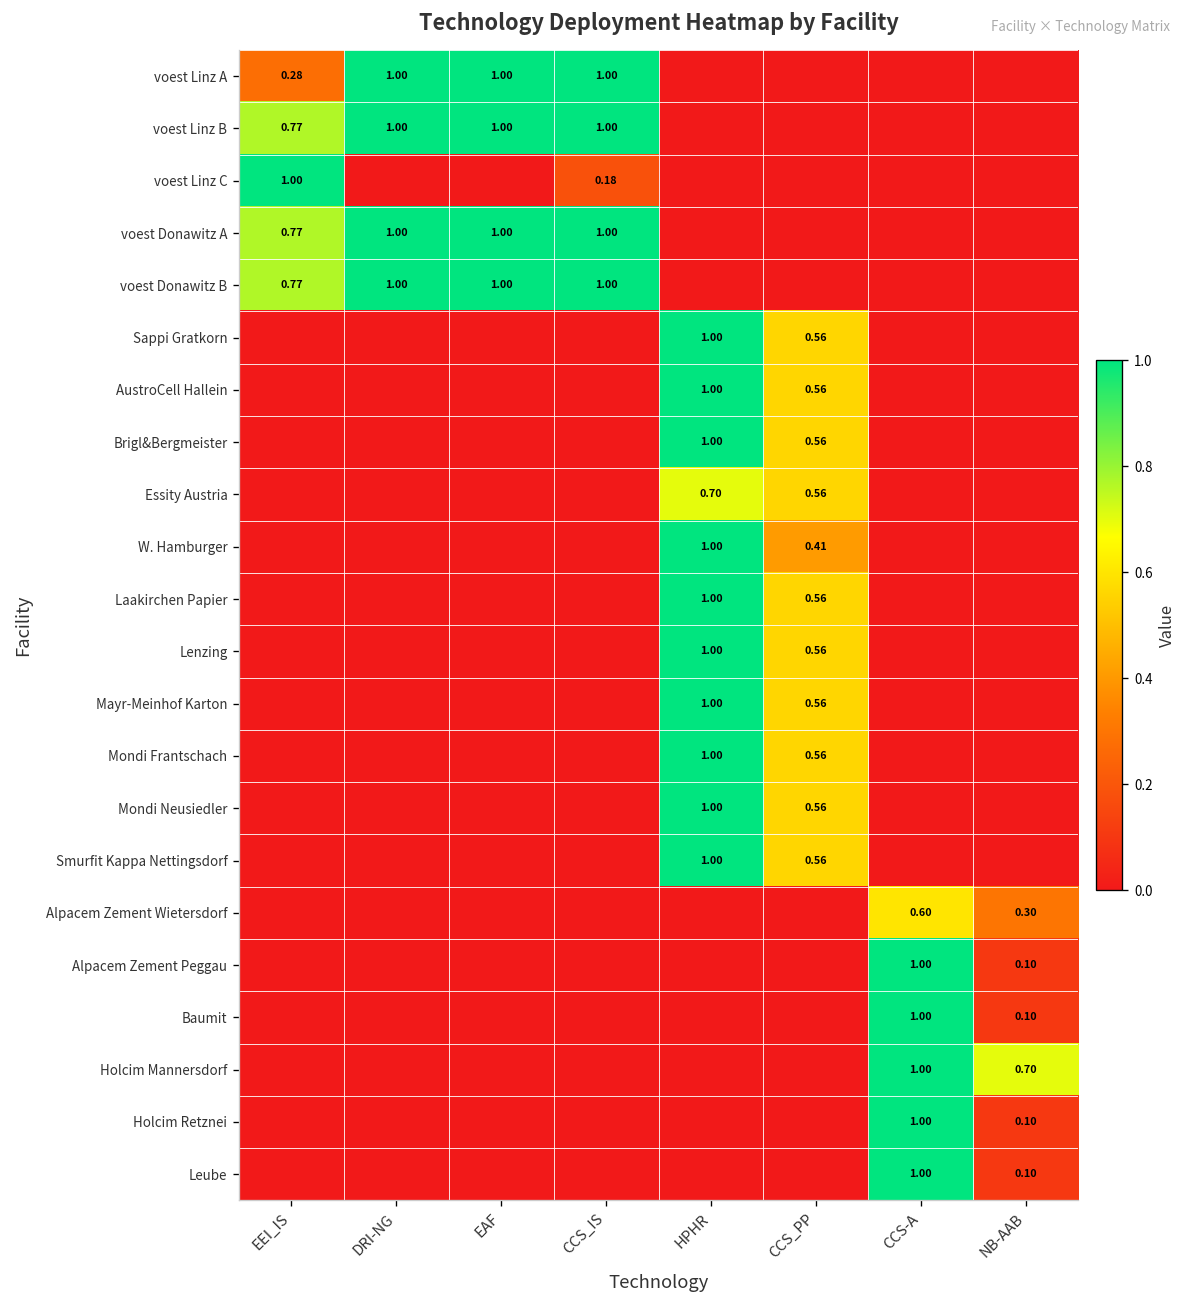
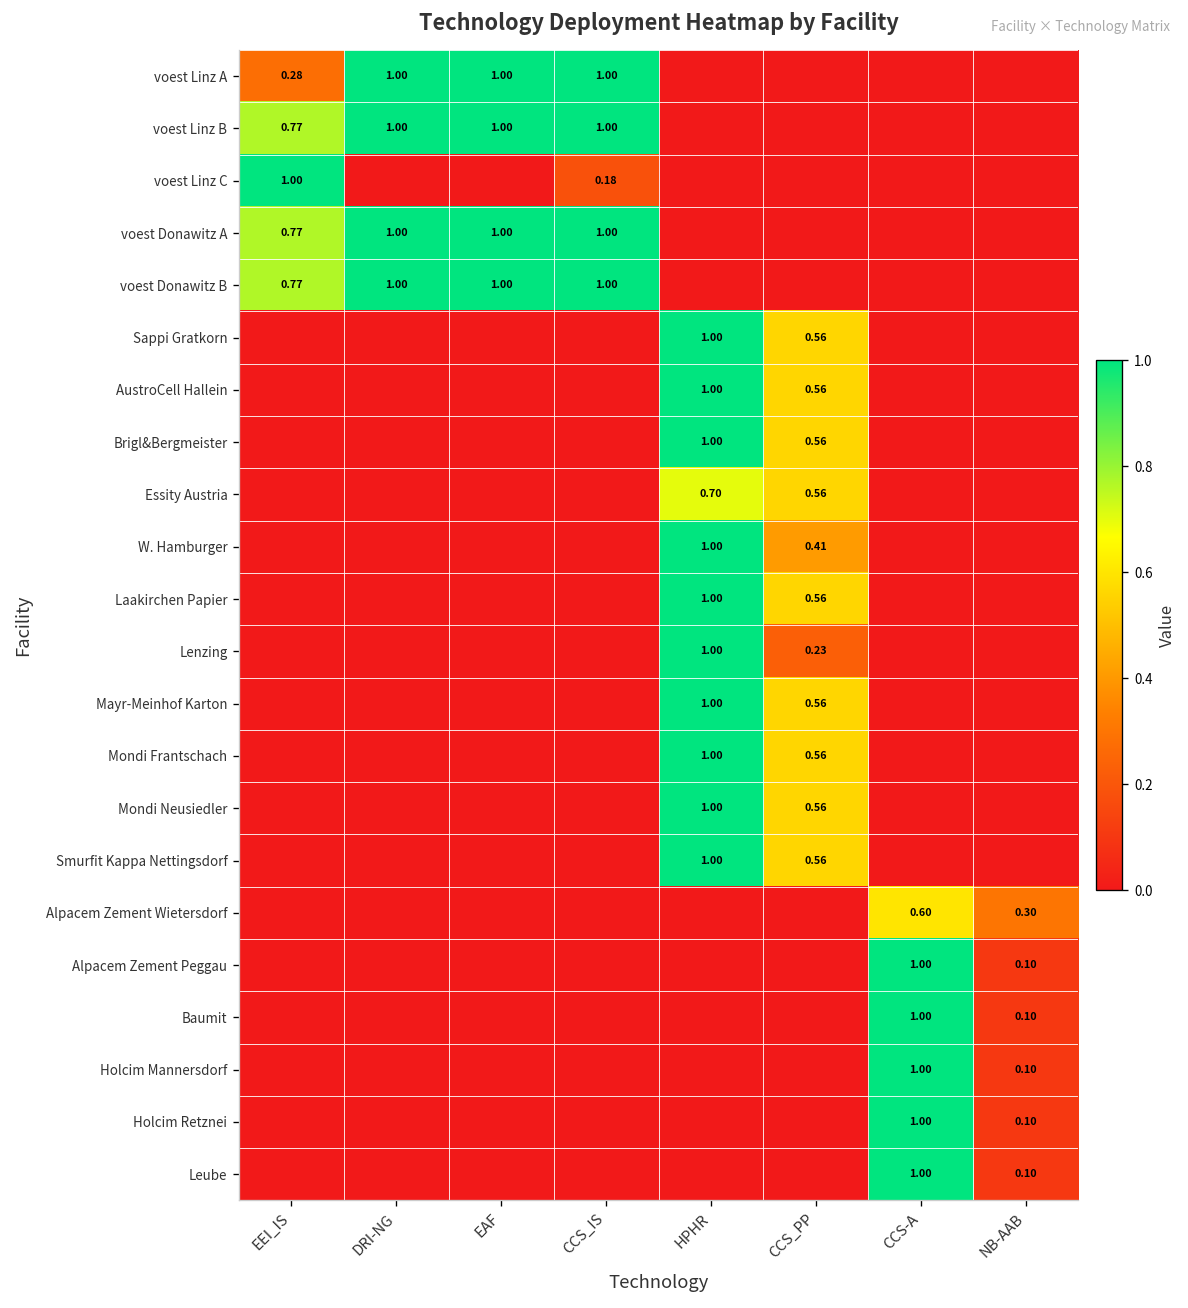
  {
    "voest Linz A": {
      "EEI_IS": 0.28,
      "DRI-NG": 1.00,
      "EAF": 1.00,
      "CCS_IS": 1.00
    },
    "voest Linz B": {
      "EEI_IS": 0.77,
      "DRI-NG": 1.00,
      "EAF": 1.00,
      "CCS_IS": 1.00
    },
    "voest Linz C": {
      "EEI_IS": 1.00,
      "CCS_IS": 0.18
    },
    "voest Donawitz A": {
      "EEI_IS": 0.77,
      "DRI-NG": 1.00,
      "EAF": 1.00,
      "CCS_IS": 1.00
    },
    "voest Donawitz B": {
      "EEI_IS": 0.77,
      "DRI-NG": 1.00,
      "EAF": 1.00,
      "CCS_IS": 1.00
    },
    "Sappi Gratkorn": {
      "HPHR": 1.00,
      "CCS_PP": 0.56
    },
    "AustroCell Hallein": {
      "HPHR": 1.00,
      "CCS_PP": 0.56
    },
    "Brigl&Bergmeister": {
      "HPHR": 1.00,
      "CCS_PP": 0.56
    },
    "Essity Austria": {
      "HPHR": 0.70,
      "CCS_PP": 0.56
    },
    "W. Hamburger": {
      "HPHR": 1.00,
      "CCS_PP": 0.41
    },
    "Laakirchen Papier": {
      "HPHR": 1.00,
      "CCS_PP": 0.56
    },
    "Lenzing": {
      "HPHR": 1.00,
-     "CCS_PP": 0.56
+     "CCS_PP": 0.23
    },
    "Mayr-Meinhof Karton": {
      "HPHR": 1.00,
      "CCS_PP": 0.56
    },
    "Mondi Frantschach": {
      "HPHR": 1.00,
      "CCS_PP": 0.56
    },
    "Mondi Neusiedler": {
      "HPHR": 1.00,
      "CCS_PP": 0.56
    },
    "Smurfit Kappa Nettingsdorf": {
      "HPHR": 1.00,
      "CCS_PP": 0.56
    },
    "Alpacem Zement Wietersdorf": {
      "CCS-A": 0.60,
      "NB-AAB": 0.30
    },
    "Alpacem Zement Peggau": {
      "CCS-A": 1.00,
      "NB-AAB": 0.10
    },
    "Baumit": {
      "CCS-A": 1.00,
      "NB-AAB": 0.10
    },
    "Holcim Mannersdorf": {
      "CCS-A": 1.00,
-     "NB-AAB": 0.70
+     "NB-AAB": 0.10
    },
    "Holcim Retznei": {
      "CCS-A": 1.00,
      "NB-AAB": 0.10
    },
    "Leube": {
      "CCS-A": 1.00,
      "NB-AAB": 0.10
    }
  }
